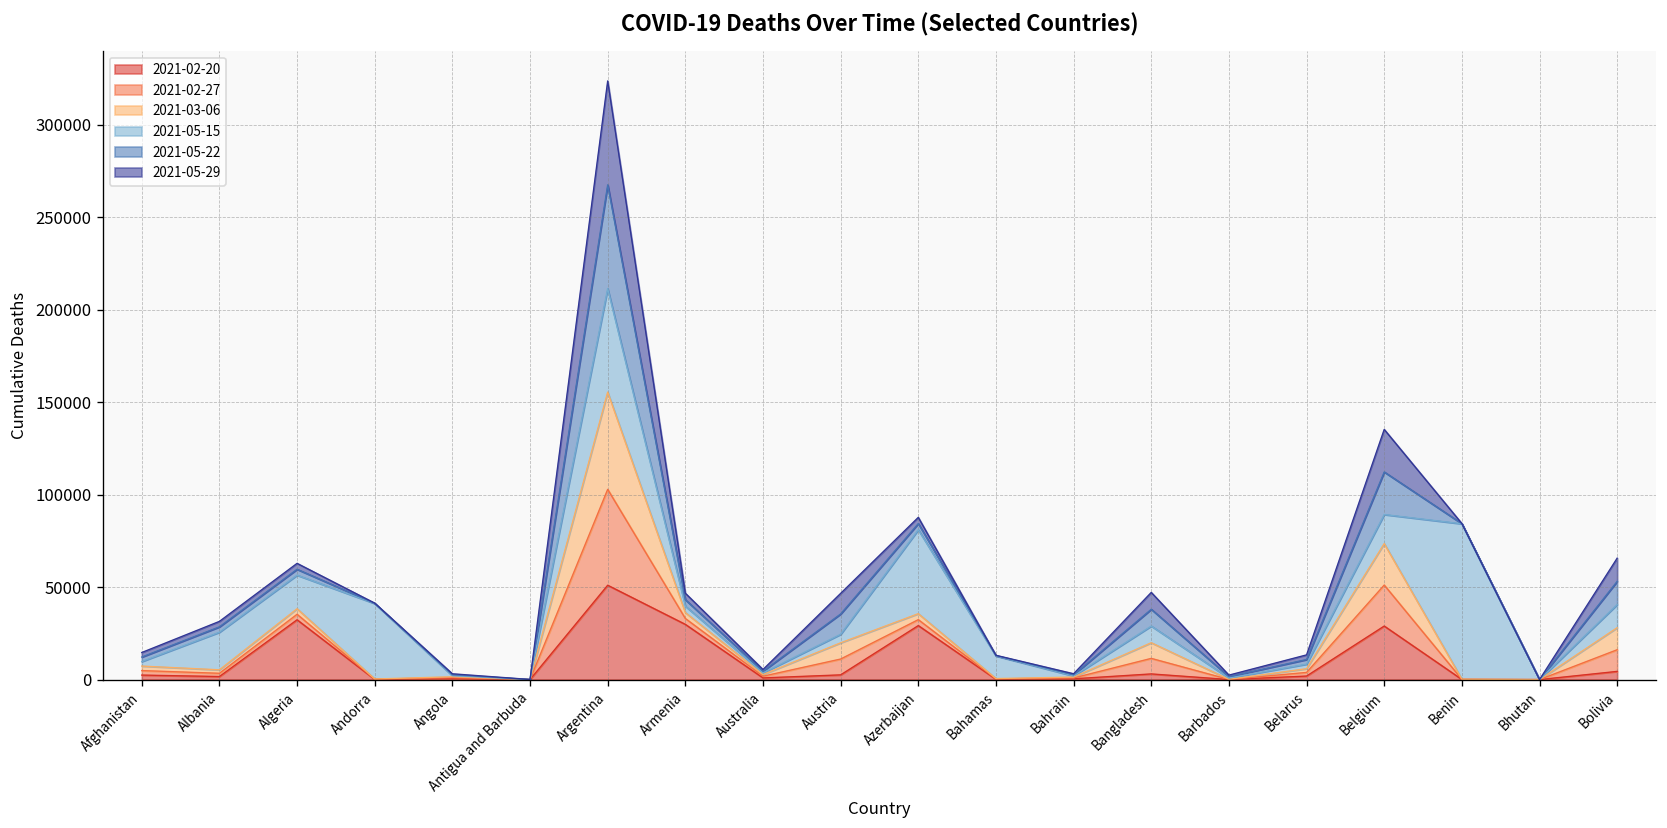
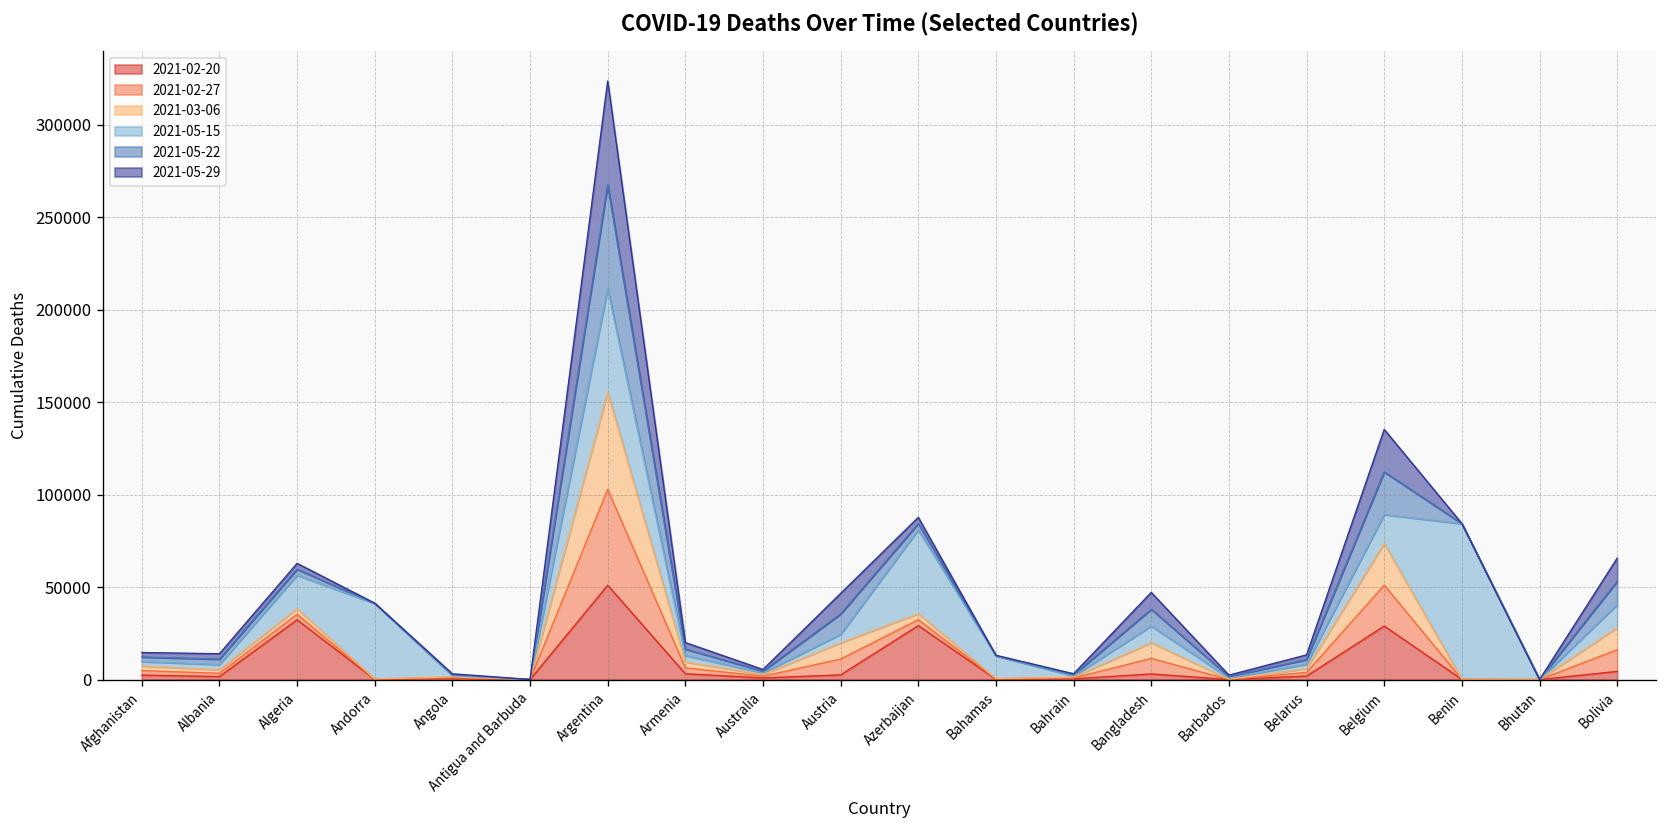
  {
    "2021-02-20": {
      "Afghanistan": 2000,
      "Albania": 2000,
      "Algeria": 32000,
      "Argentina": 51000,
-     "Armenia": 30000,
+     "Armenia": 3000,
      "Austria": 3000,
      "Azerbaijan": 29000,
      "Bangladesh": 3000,
      "Belarus": 2000,
      "Belgium": 29000,
      "Bolivia": 4000
    },
    "2021-05-15": {
      "Afghanistan": 2000,
-     "Albania": 20000,
+     "Albania": 3000,
      "Algeria": 18000,
      "Argentina": 56000,
      "Armenia": 3000,
      "Austria": 5000,
      "Azerbaijan": 45000,
      "Bangladesh": 9000,
      "Belarus": 2000,
      "Belgium": 16000,
      "Bolivia": 13000
    }
  }
